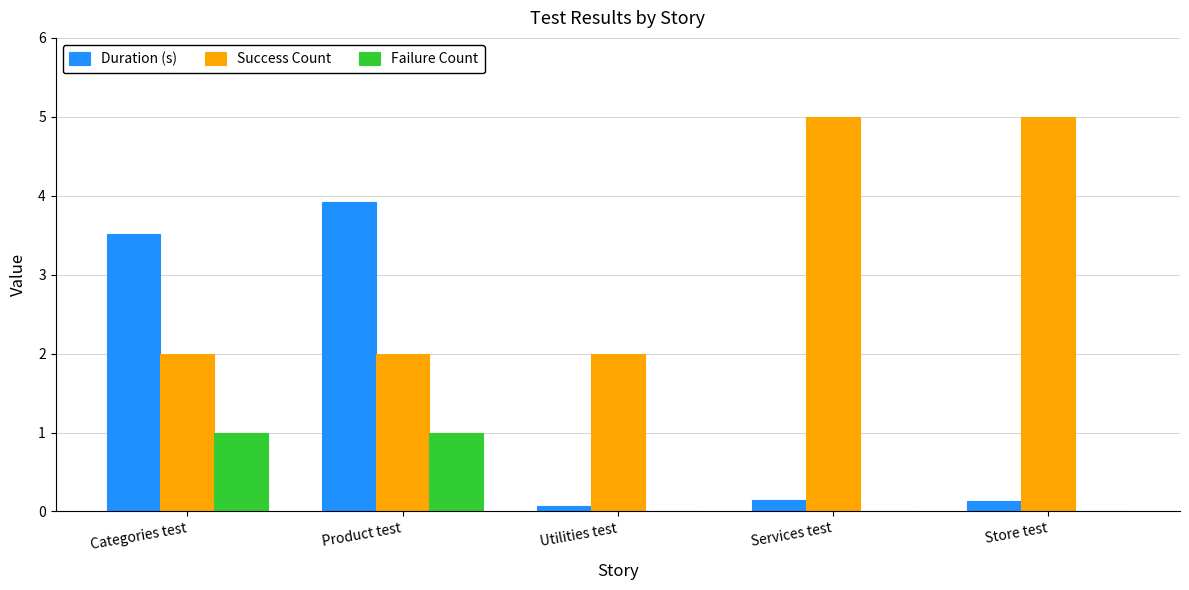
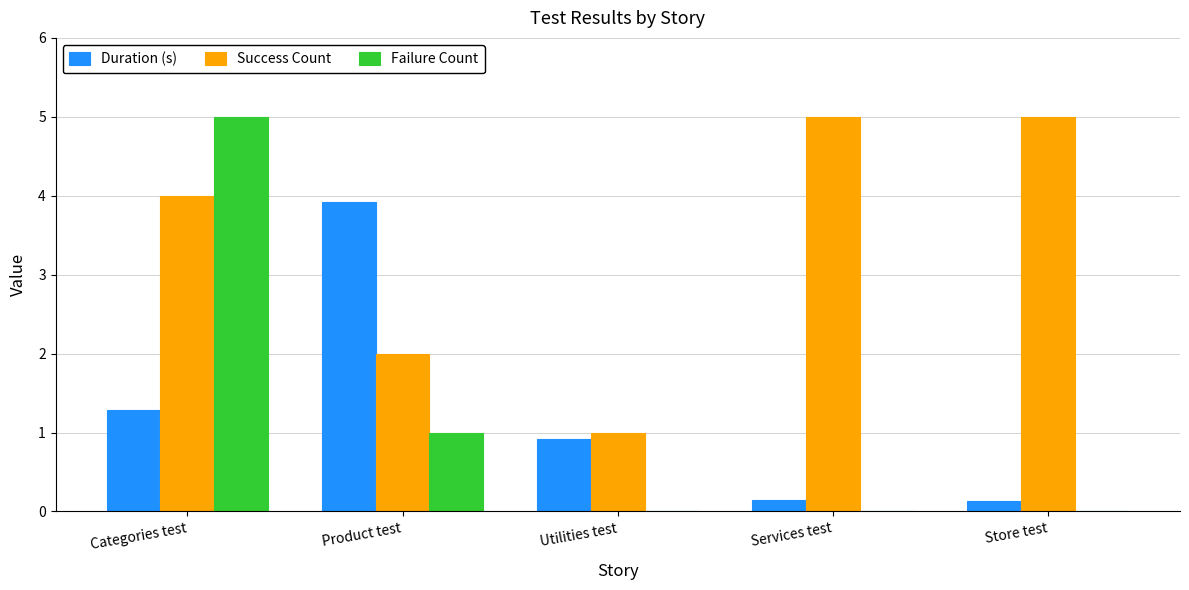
  {
    "Duration (s)": {
-     "Categories test": 3.5,
+     "Categories test": 1.3,
      "Product test": 3.9,
-     "Utilities test": 0.1,
+     "Utilities test": 0.9,
      "Services test": 0.2,
      "Store test": 0.1
    },
    "Success Count": {
-     "Categories test": 2,
+     "Categories test": 4,
      "Product test": 2,
-     "Utilities test": 2,
+     "Utilities test": 1,
      "Services test": 5,
      "Store test": 5
    },
    "Failure Count": {
-     "Categories test": 1,
+     "Categories test": 5,
      "Product test": 1,
      "Utilities test": 0,
      "Services test": 0,
      "Store test": 0
    }
  }
